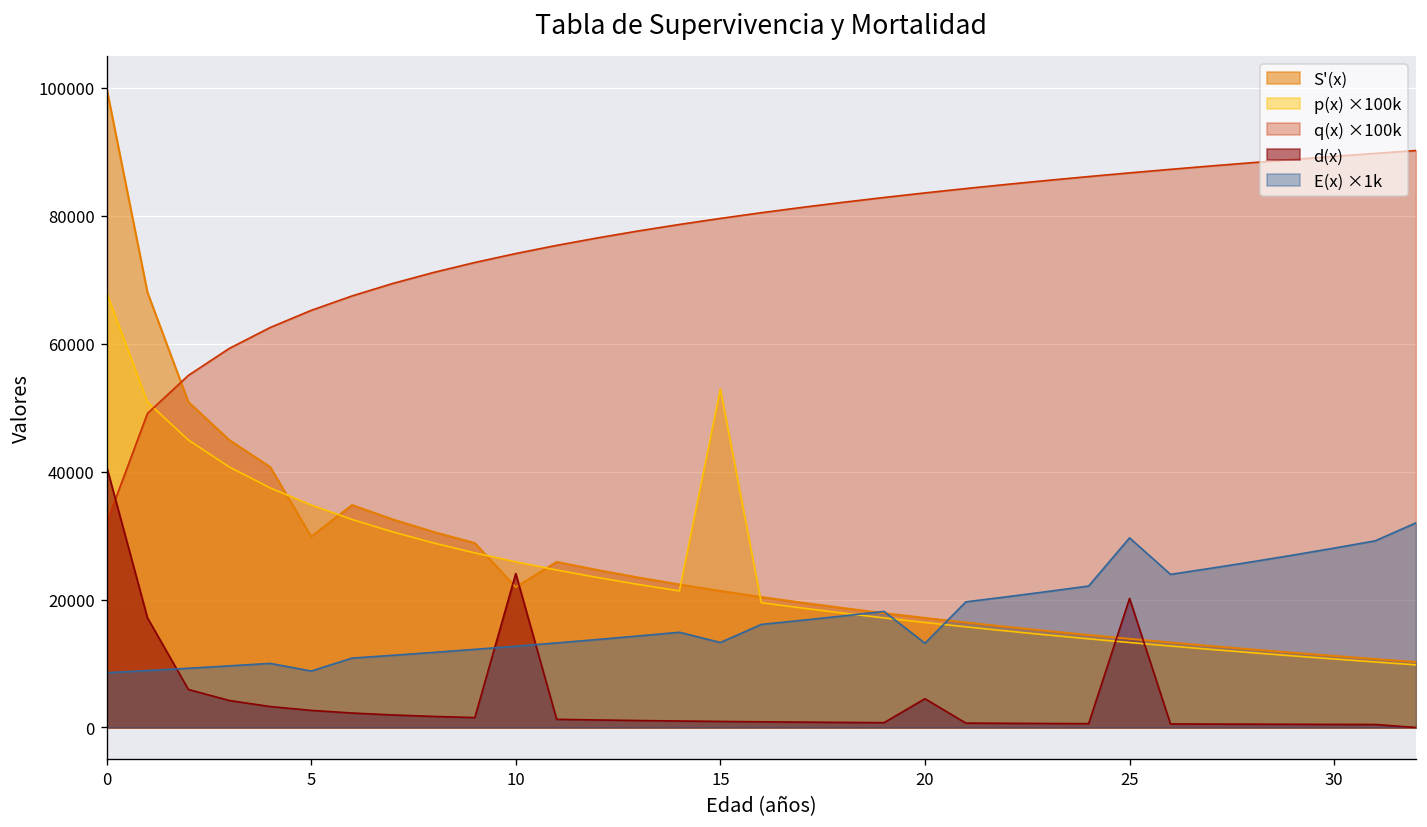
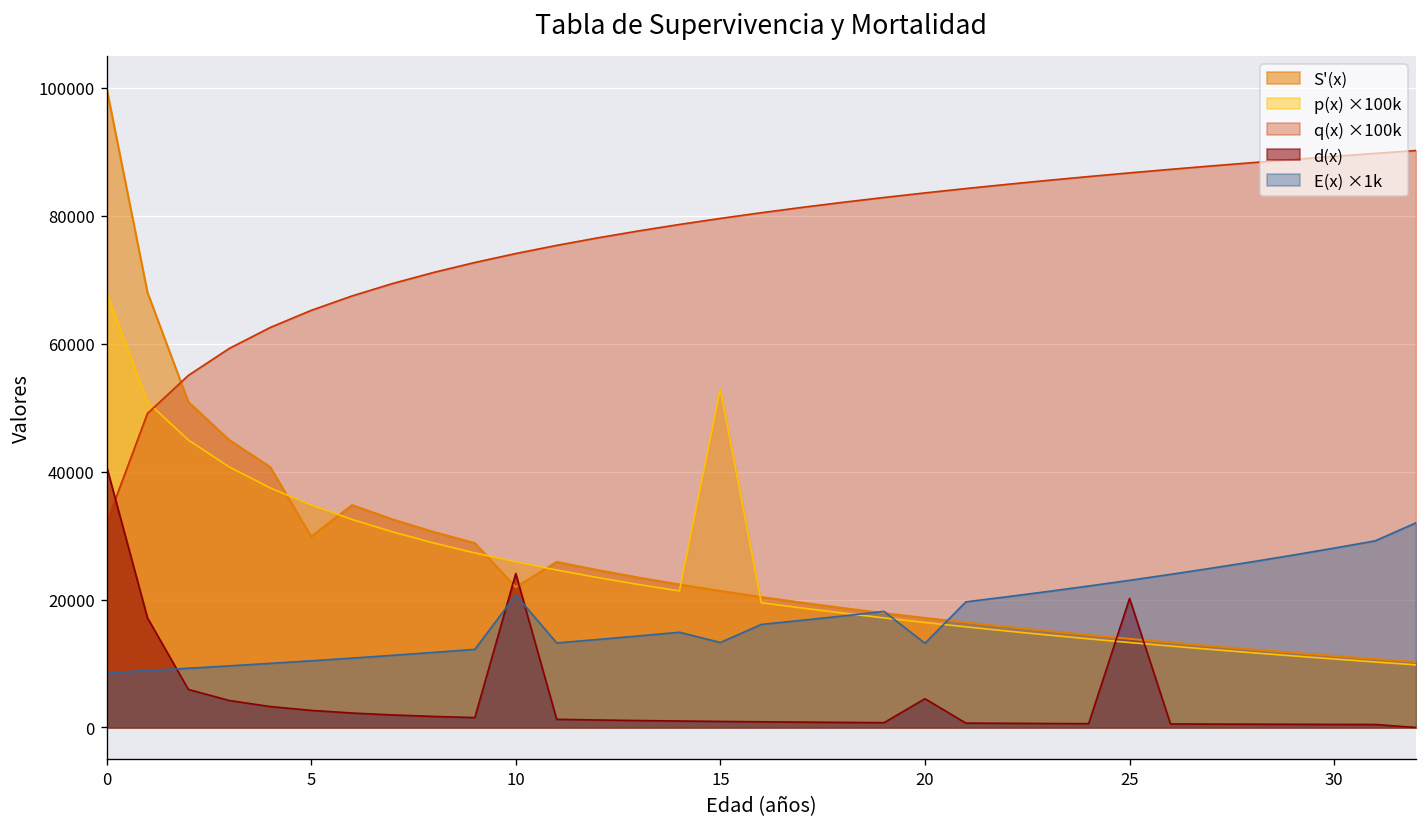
  {
    "S'(x)": {
      "0": 100000,
      "5": 30000,
      "10": 22000,
      "15": 21000,
      "20": 17000,
      "25": 14000,
      "30": 11000
    },
    "p(x) ×100k": {
      "0": 68000,
      "5": 35000,
      "10": 26000,
      "15": 53000,
      "20": 16000,
      "25": 13000,
      "30": 11000
    },
    "q(x) ×100k": {
      "0": 32000,
      "5": 65000,
      "10": 74000,
      "15": 80000,
      "20": 84000,
      "25": 87000
    },
    "d(x)": {
      "0": 41000,
      "5": 3000,
      "10": 24000,
      "15": 1000,
      "20": 4000,
      "25": 20000,
      "30": 0
    },
    "E(x) ×1k": {
      "0": 9000,
-     "5": 9000,
-     "10": 13000,
+     "5": 10000,
+     "10": 21000,
      "15": 13000,
      "20": 13000,
-     "25": 30000,
+     "25": 23000,
      "30": 28000
    }
  }
